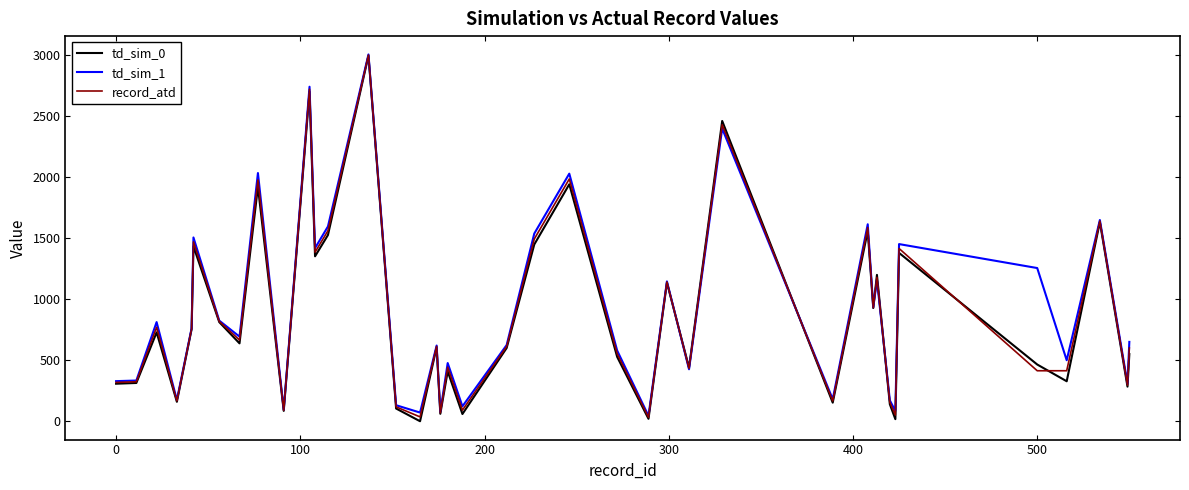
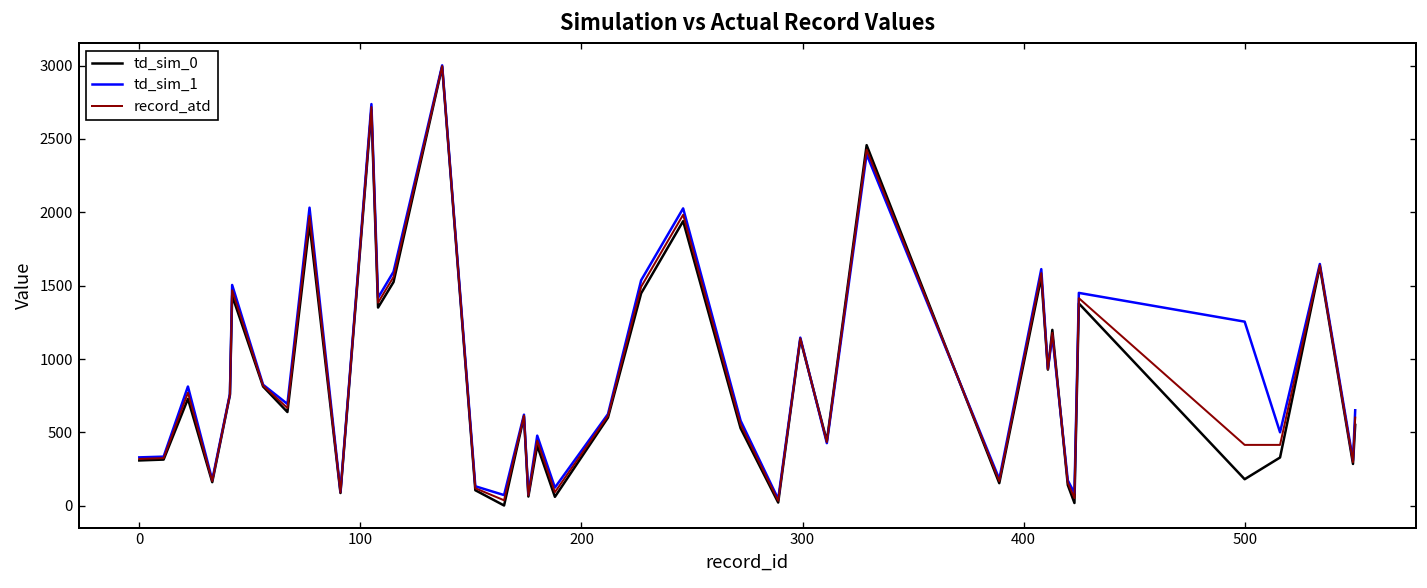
  {
    "td_sim_0": {
-     "500": 470
+     "500": 180
    },
    "td_sim_1": {
      "500": 1260
    },
    "record_atd": {
      "500": 420
    }
  }
